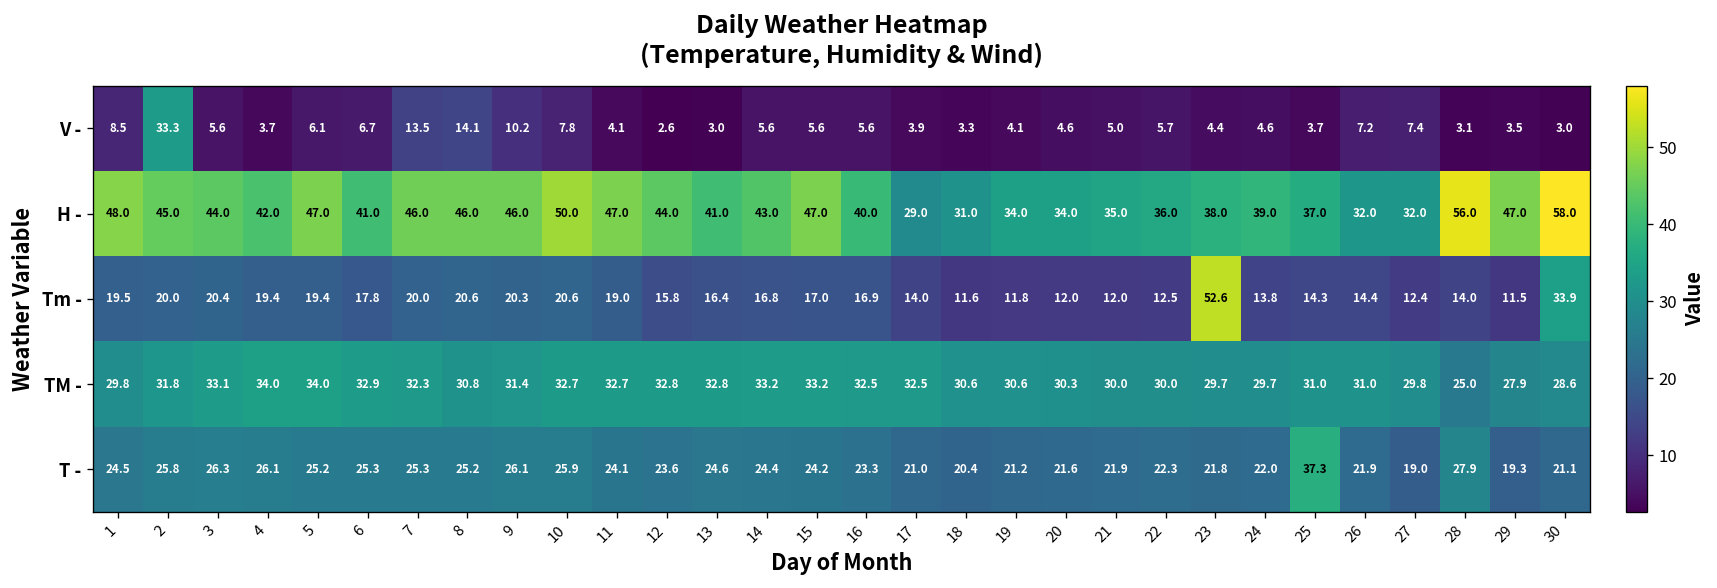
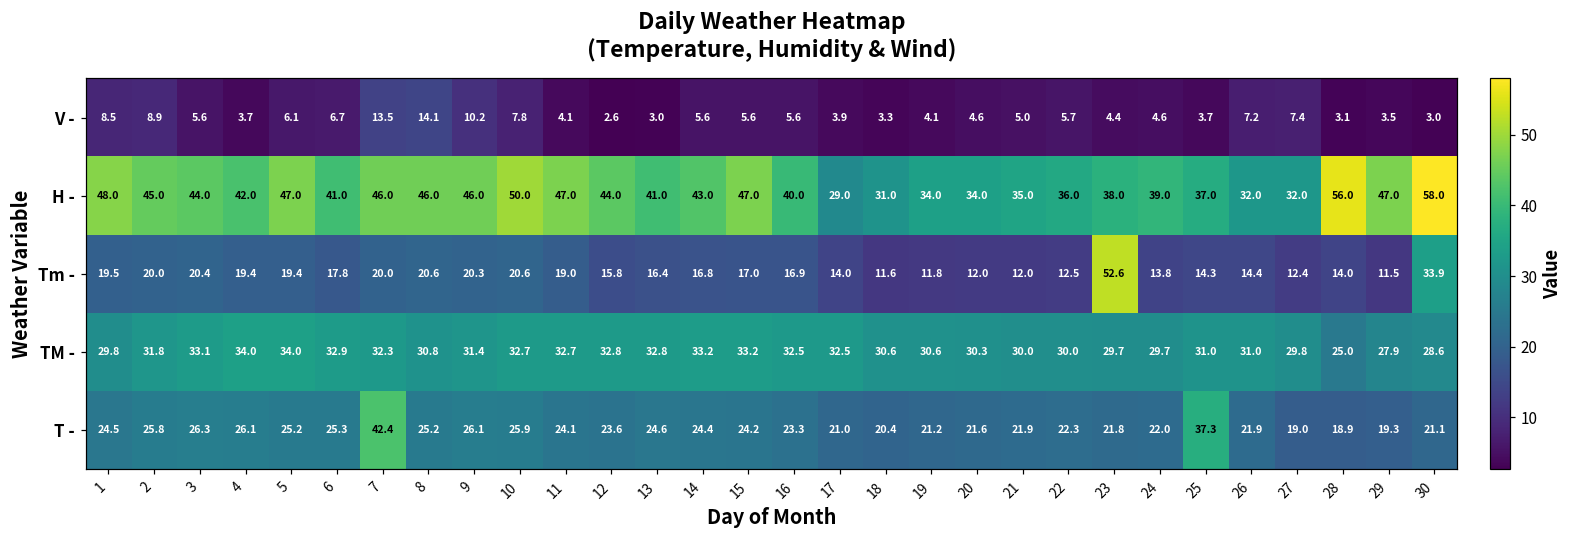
  {
    "V -": {
      "1": 8.5,
-     "2": 33.3,
+     "2": 8.9,
      "3": 5.6,
      "4": 3.7,
      "5": 6.1,
      "6": 6.7,
      "7": 13.5,
      "8": 14.1,
      "9": 10.2,
      "10": 7.8,
      "11": 4.1,
      "12": 2.6,
      "13": 3.0,
      "14": 5.6,
      "15": 5.6,
      "16": 5.6,
      "17": 3.9,
      "18": 3.3,
      "19": 4.1,
      "20": 4.6,
      "21": 5.0,
      "22": 5.7,
      "23": 4.4,
      "24": 4.6,
      "25": 3.7,
      "26": 7.2,
      "27": 7.4,
      "28": 3.1,
      "29": 3.5,
      "30": 3.0
    },
    "H -": {
      "1": 48.0,
      "2": 45.0,
      "3": 44.0,
      "4": 42.0,
      "5": 47.0,
      "6": 41.0,
      "7": 46.0,
      "8": 46.0,
      "9": 46.0,
      "10": 50.0,
      "11": 47.0,
      "12": 44.0,
      "13": 41.0,
      "14": 43.0,
      "15": 47.0,
      "16": 40.0,
      "17": 29.0,
      "18": 31.0,
      "19": 34.0,
      "20": 34.0,
      "21": 35.0,
      "22": 36.0,
      "23": 38.0,
      "24": 39.0,
      "25": 37.0,
      "26": 32.0,
      "27": 32.0,
      "28": 56.0,
      "29": 47.0,
      "30": 58.0
    },
    "Tm -": {
      "1": 19.5,
      "2": 20.0,
      "3": 20.4,
      "4": 19.4,
      "5": 19.4,
      "6": 17.8,
      "7": 20.0,
      "8": 20.6,
      "9": 20.3,
      "10": 20.6,
      "11": 19.0,
      "12": 15.8,
      "13": 16.4,
      "14": 16.8,
      "15": 17.0,
      "16": 16.9,
      "17": 14.0,
      "18": 11.6,
      "19": 11.8,
      "20": 12.0,
      "21": 12.0,
      "22": 12.5,
      "23": 52.6,
      "24": 13.8,
      "25": 14.3,
      "26": 14.4,
      "27": 12.4,
      "28": 14.0,
      "29": 11.5,
      "30": 33.9
    },
    "TM -": {
      "1": 29.8,
      "2": 31.8,
      "3": 33.1,
      "4": 34.0,
      "5": 34.0,
      "6": 32.9,
      "7": 32.3,
      "8": 30.8,
      "9": 31.4,
      "10": 32.7,
      "11": 32.7,
      "12": 32.8,
      "13": 32.8,
      "14": 33.2,
      "15": 33.2,
      "16": 32.5,
      "17": 32.5,
      "18": 30.6,
      "19": 30.6,
      "20": 30.3,
      "21": 30.0,
      "22": 30.0,
      "23": 29.7,
      "24": 29.7,
      "25": 31.0,
      "26": 31.0,
      "27": 29.8,
      "28": 25.0,
      "29": 27.9,
      "30": 28.6
    },
    "T -": {
      "1": 24.5,
      "2": 25.8,
      "3": 26.3,
      "4": 26.1,
      "5": 25.2,
      "6": 25.3,
-     "7": 25.3,
+     "7": 42.4,
      "8": 25.2,
      "9": 26.1,
      "10": 25.9,
      "11": 24.1,
      "12": 23.6,
      "13": 24.6,
      "14": 24.4,
      "15": 24.2,
      "16": 23.3,
      "17": 21.0,
      "18": 20.4,
      "19": 21.2,
      "20": 21.6,
      "21": 21.9,
      "22": 22.3,
      "23": 21.8,
      "24": 22.0,
      "25": 37.3,
      "26": 21.9,
      "27": 19.0,
-     "28": 27.9,
+     "28": 18.9,
      "29": 19.3,
      "30": 21.1
    }
  }
